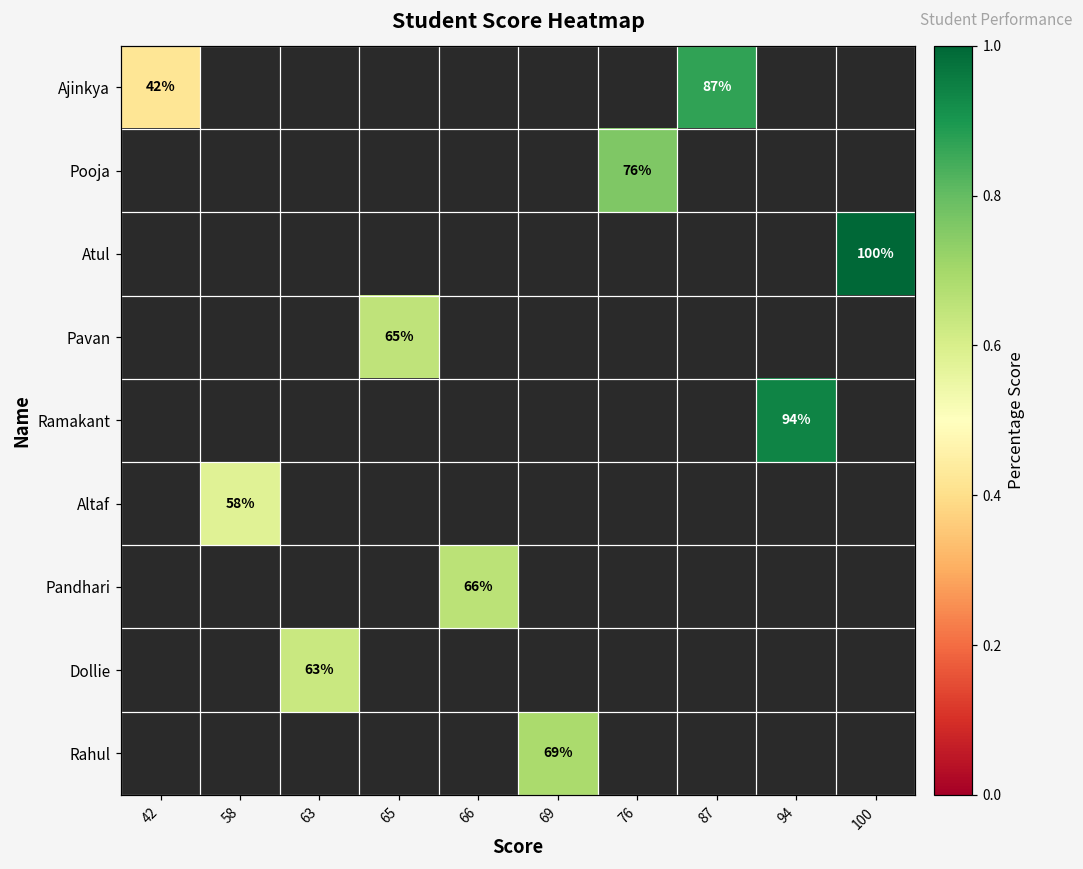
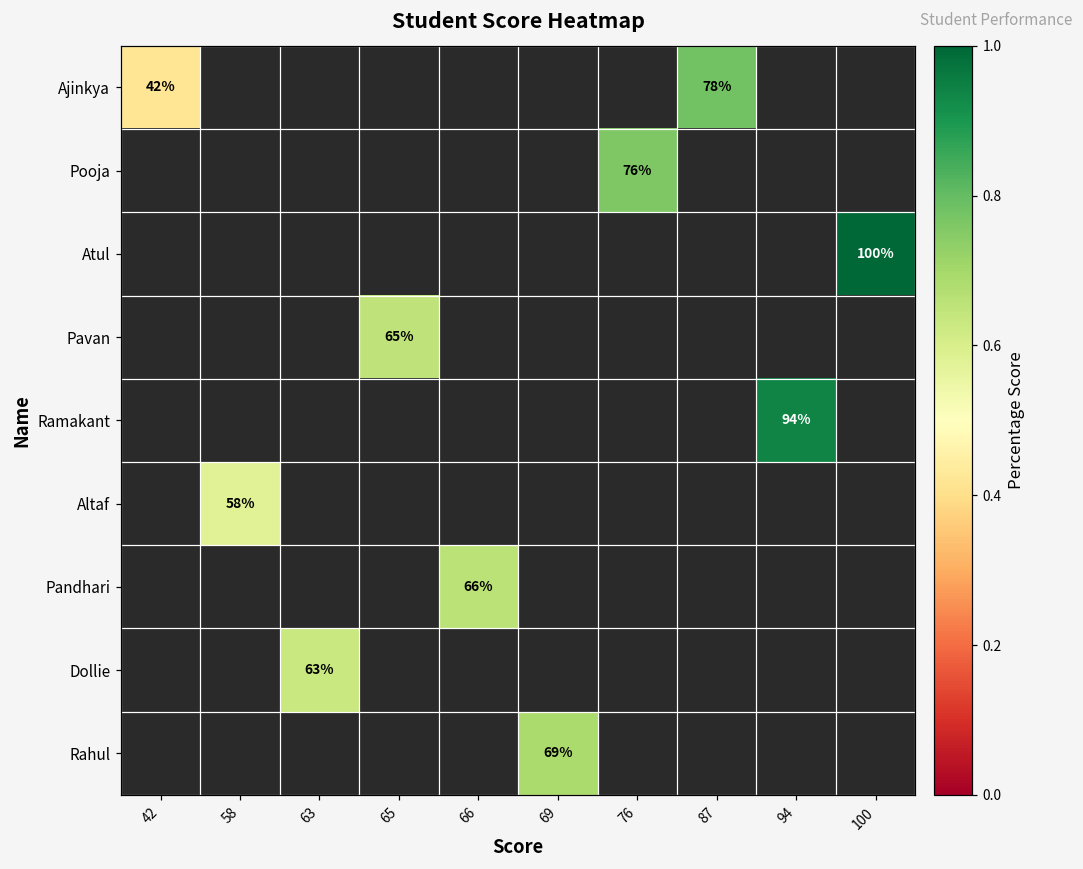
  {
    "Ajinkya": {
      "42": "42%",
-     "87": "87%"
+     "87": "78%"
    },
    "Pooja": {
      "76": "76%"
    },
    "Atul": {
      "100": "100%"
    },
    "Pavan": {
      "65": "65%"
    },
    "Ramakant": {
      "94": "94%"
    },
    "Altaf": {
      "58": "58%"
    },
    "Pandhari": {
      "66": "66%"
    },
    "Dollie": {
      "63": "63%"
    },
    "Rahul": {
      "69": "69%"
    }
  }
